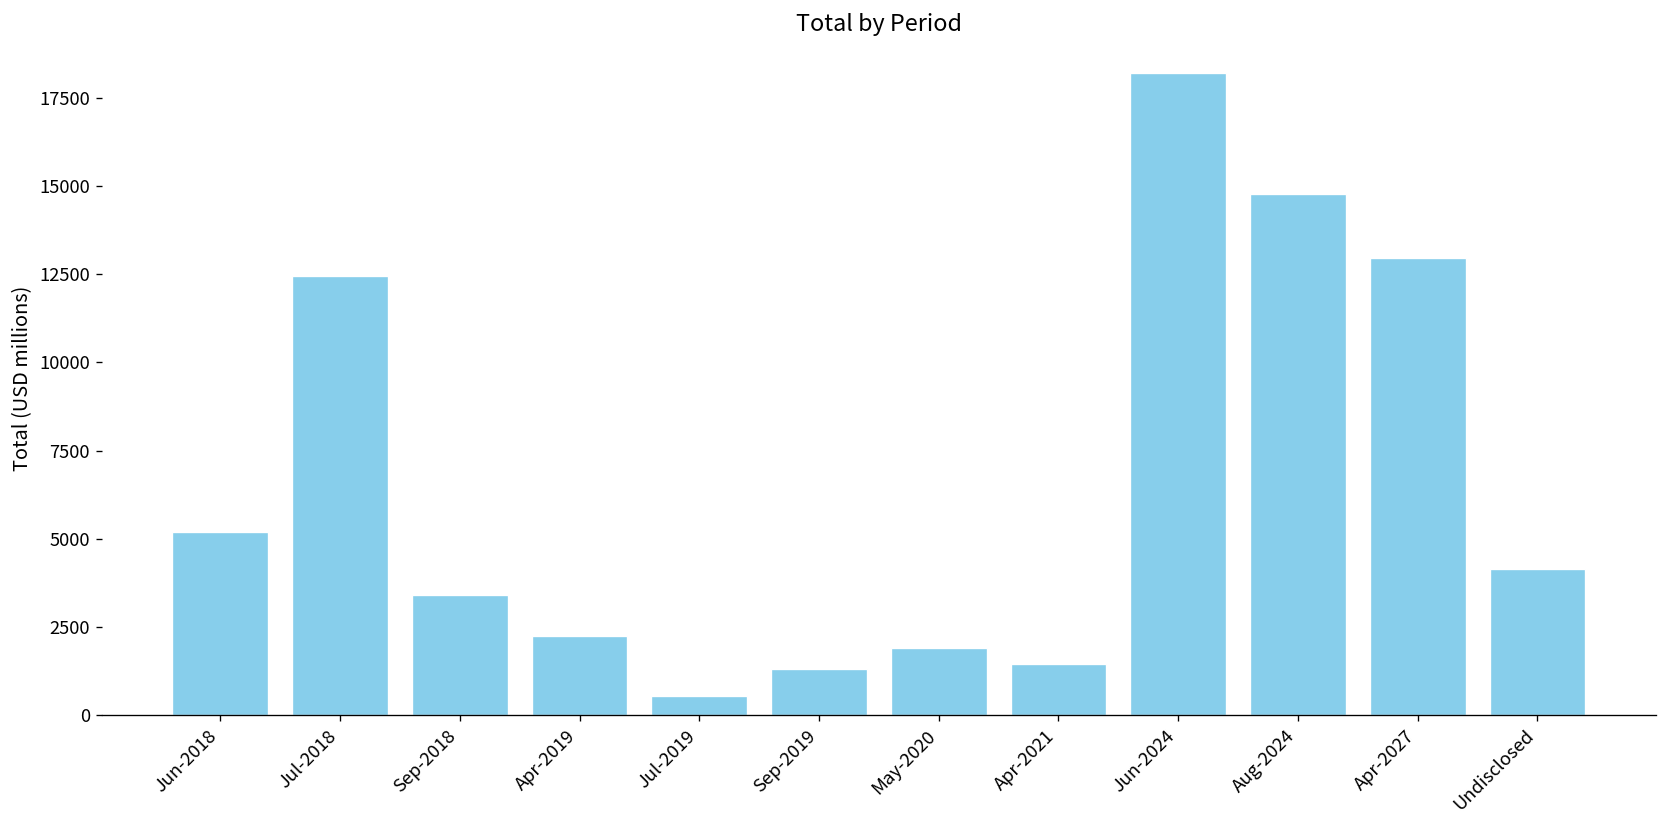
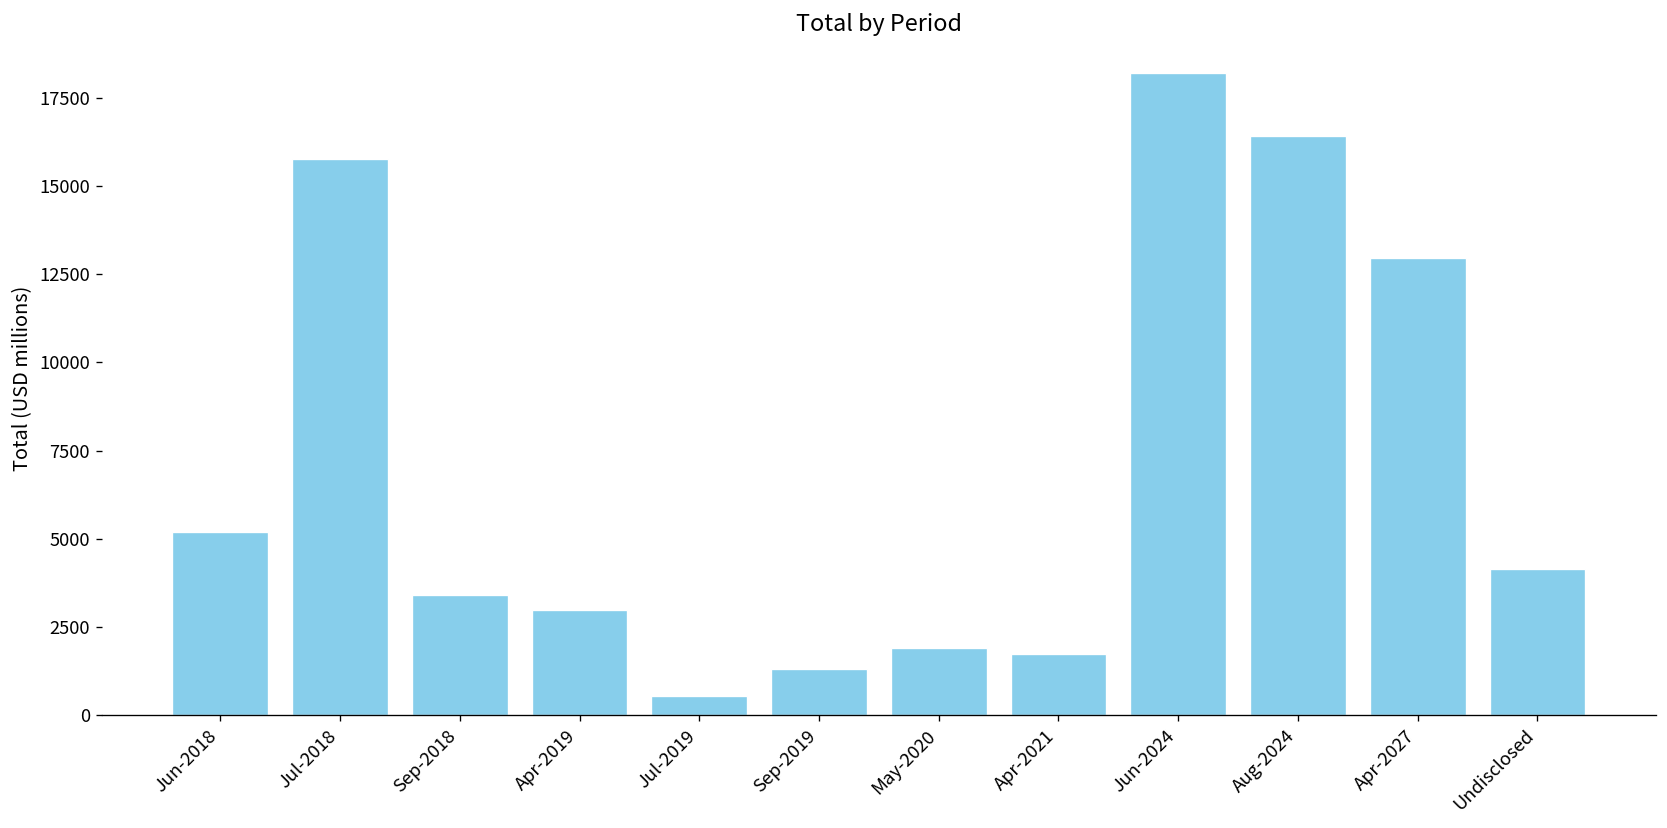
  {
    "Jun-2018": 5200,
-   "Jul-2018": 12400,
+   "Jul-2018": 15800,
    "Sep-2018": 3400,
-   "Apr-2019": 2200,
+   "Apr-2019": 3000,
    "Jul-2019": 600,
    "Sep-2019": 1300,
    "May-2020": 1900,
-   "Apr-2021": 1500,
+   "Apr-2021": 1700,
    "Jun-2024": 18200,
-   "Aug-2024": 14800,
+   "Aug-2024": 16400,
    "Apr-2027": 13000,
    "Undisclosed": 4100
  }
